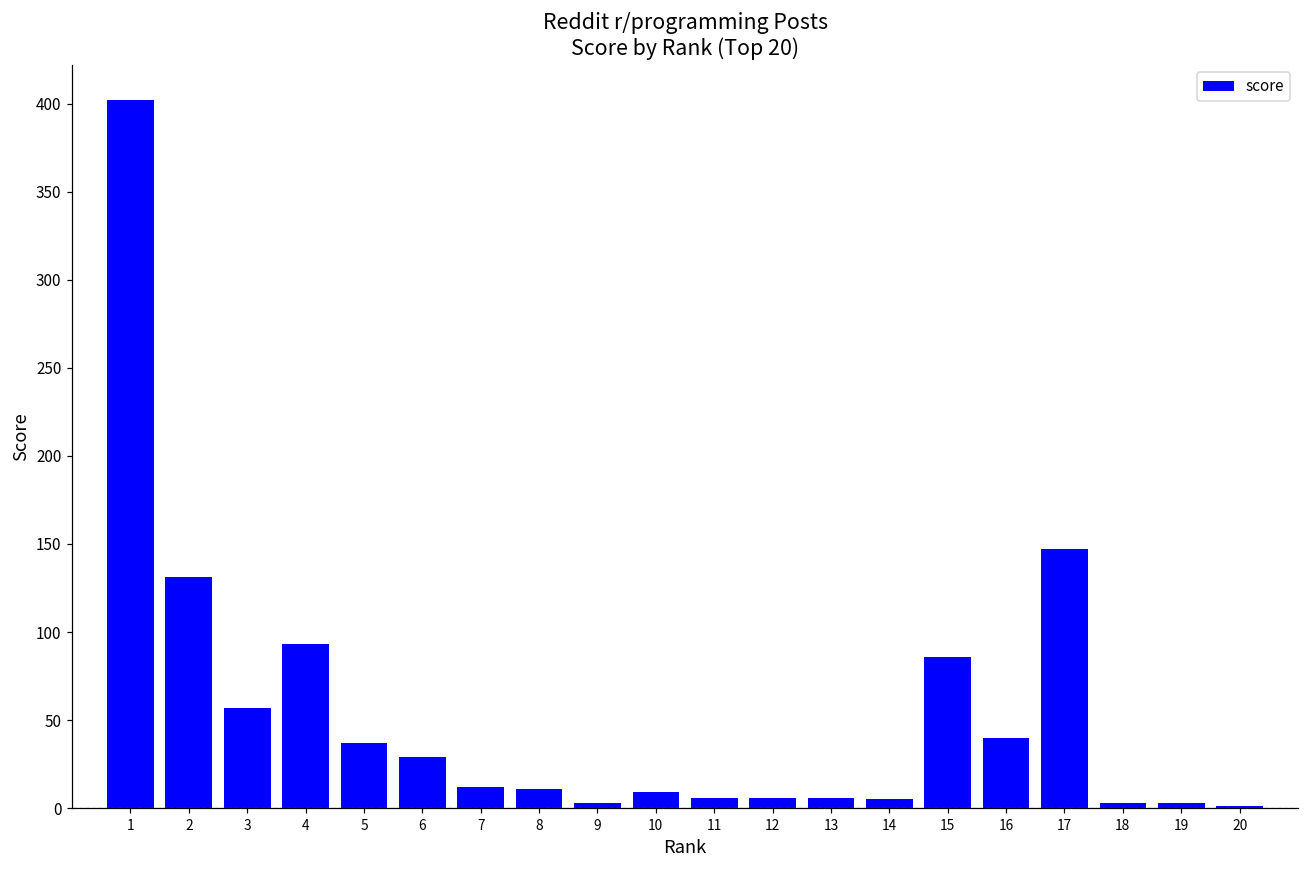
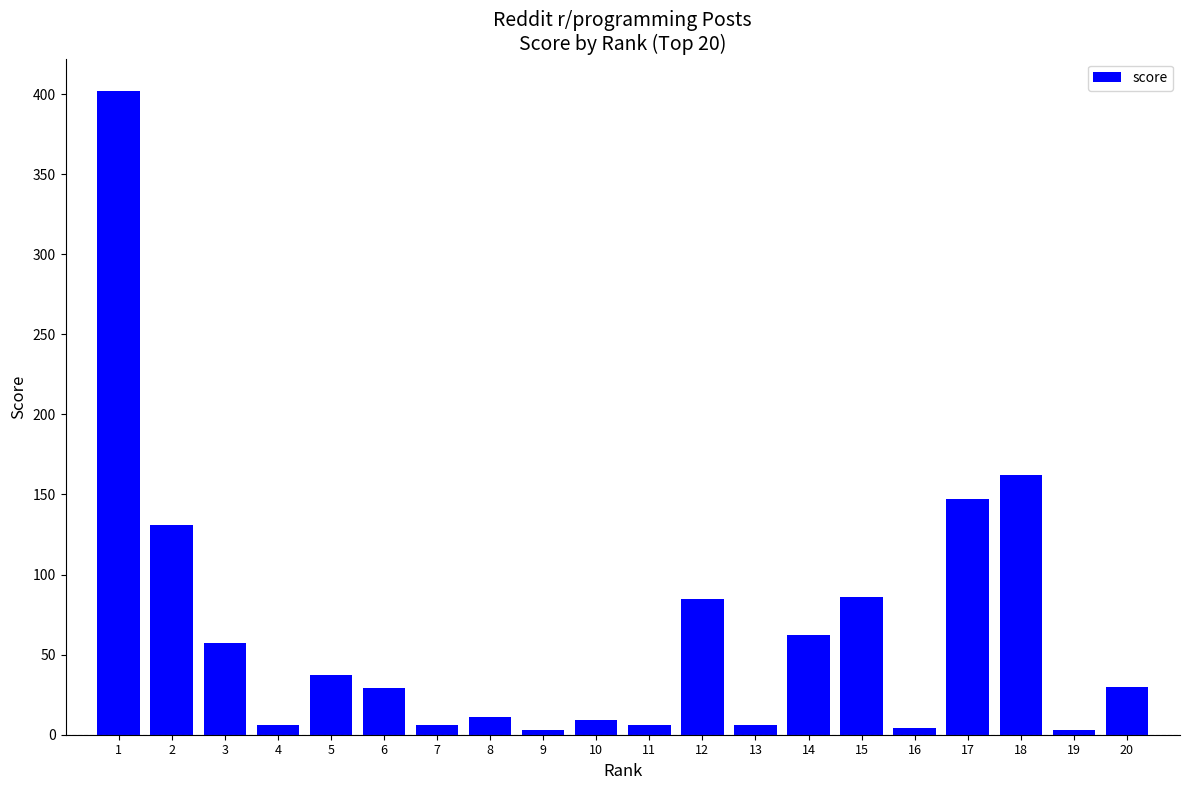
  {
    "1": 402,
    "2": 131,
    "3": 57,
-   "4": 93,
+   "4": 6,
    "5": 37,
    "6": 29,
-   "7": 12,
+   "7": 6,
    "8": 11,
    "9": 3,
    "10": 9,
    "11": 6,
-   "12": 6,
+   "12": 85,
    "13": 6,
-   "14": 5,
+   "14": 62,
    "15": 86,
-   "16": 40,
+   "16": 4,
    "17": 147,
-   "18": 3,
+   "18": 162,
    "19": 3,
-   "20": 1
+   "20": 30
  }
